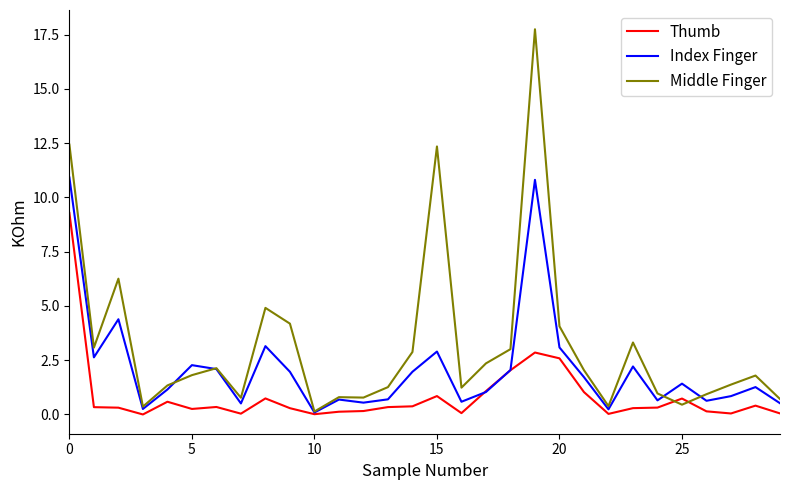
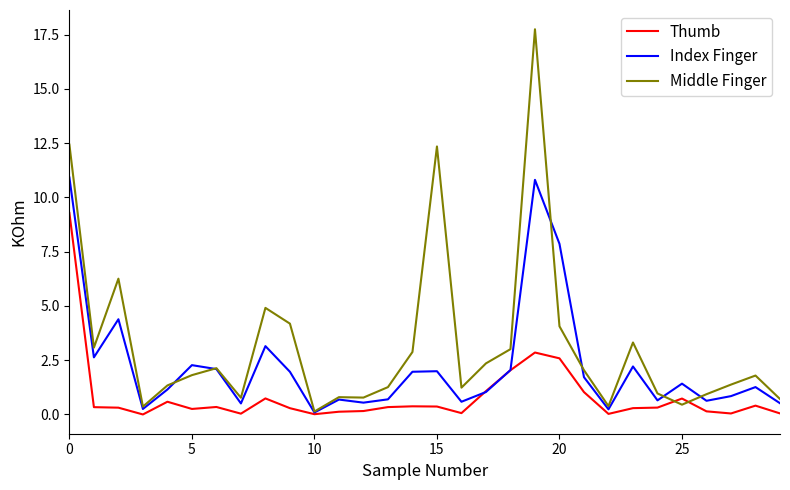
  {
    "Thumb": {
      "0": 9.3,
      "5": 0.3,
-     "15": 0.8,
+     "15": 0.4,
      "20": 2.6,
      "25": 0.7
    },
    "Index Finger": {
      "0": 10.9,
      "5": 2.3,
-     "15": 2.9,
-     "20": 3.1,
+     "15": 2.0,
+     "20": 7.9,
      "25": 1.4
    },
    "Middle Finger": {
      "0": 12.4,
      "5": 1.8,
      "15": 12.3,
      "20": 4.1,
      "25": 0.5
    }
  }
